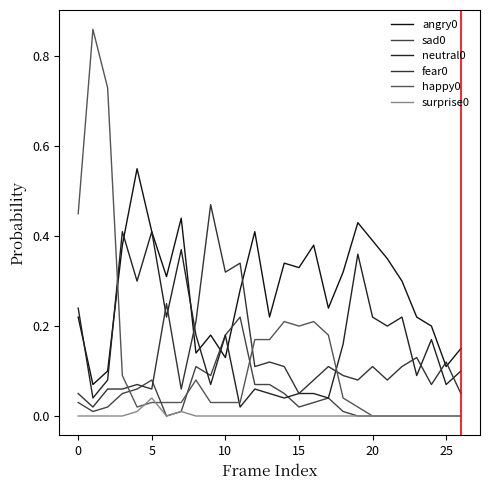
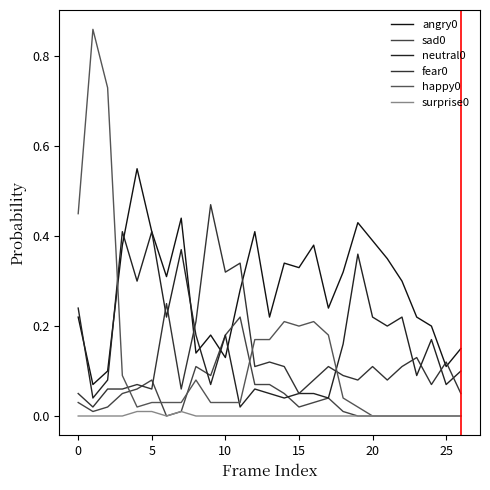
  {
    "surprise0": {
      "0": 0.00,
-     "5": 0.04,
+     "5": 0.01,
      "10": 0.00,
      "15": 0.00
    }
  }
